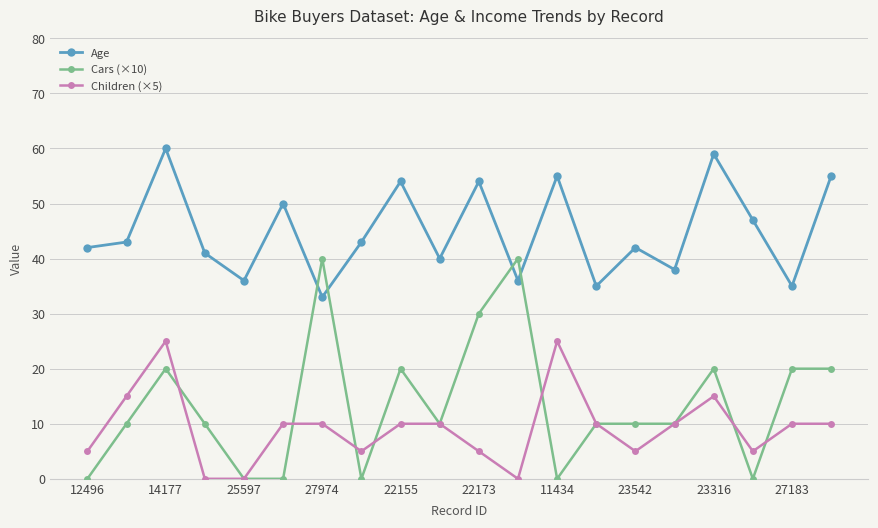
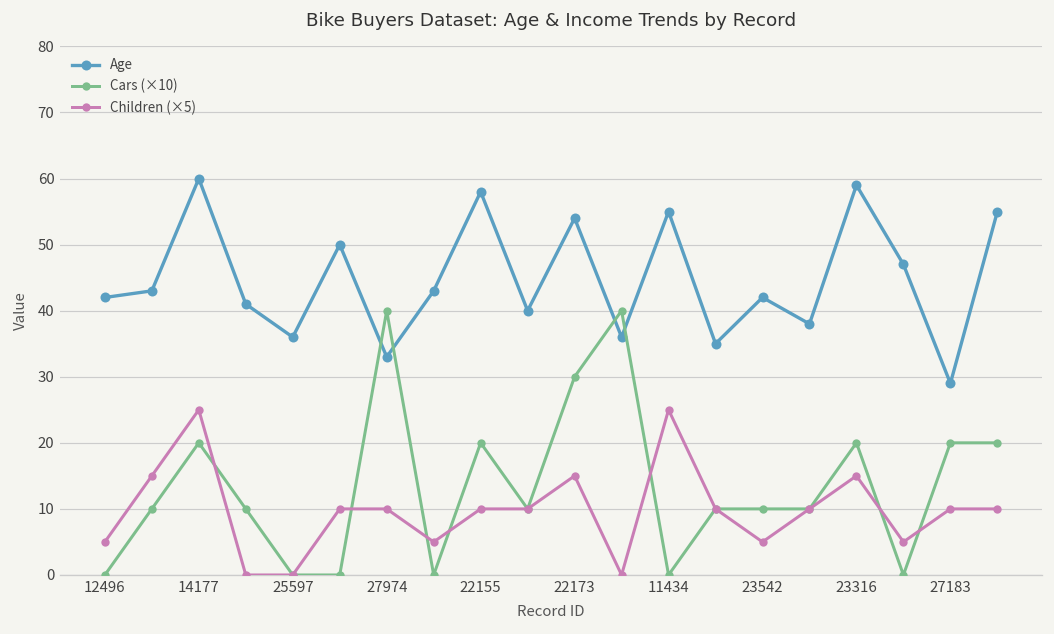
  {
    "Age": {
      "12496": 42,
      "14177": 60,
      "25597": 36,
      "27974": 33,
-     "22155": 54,
+     "22155": 58,
      "22173": 54,
      "11434": 55,
      "23542": 42,
      "23316": 59,
-     "27183": 35
+     "27183": 29
    },
    "Cars (×10)": {
      "12496": 0,
      "14177": 20,
      "27974": 40,
      "22155": 20,
      "22173": 30,
      "11434": 0,
      "23542": 10,
      "23316": 20,
      "27183": 20
    },
    "Children (×5)": {
      "12496": 5,
      "14177": 25,
      "27974": 10,
      "22155": 10,
-     "22173": 5,
+     "22173": 15,
      "11434": 25,
      "23542": 5,
      "23316": 15,
      "27183": 10
    }
  }
